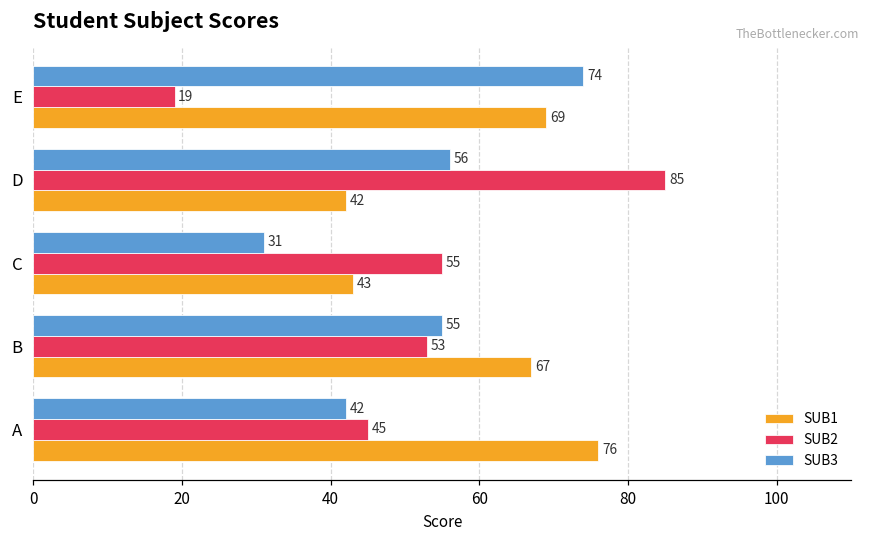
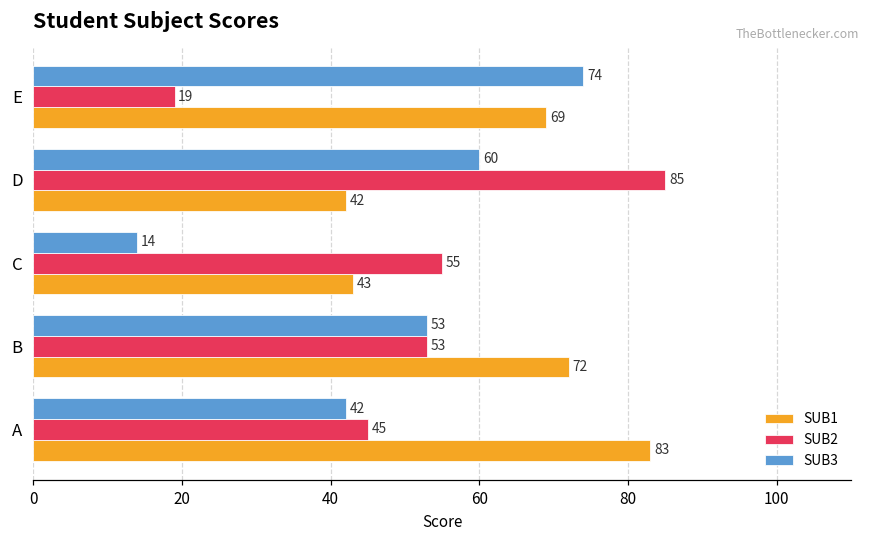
  {
    "SUB1": {
      "E": 69,
      "D": 42,
      "C": 43,
-     "B": 67,
-     "A": 76
+     "B": 72,
+     "A": 83
    },
    "SUB2": {
      "E": 19,
      "D": 85,
      "C": 55,
      "B": 53,
      "A": 45
    },
    "SUB3": {
      "E": 74,
-     "D": 56,
-     "C": 31,
-     "B": 55,
+     "D": 60,
+     "C": 14,
+     "B": 53,
      "A": 42
    }
  }
